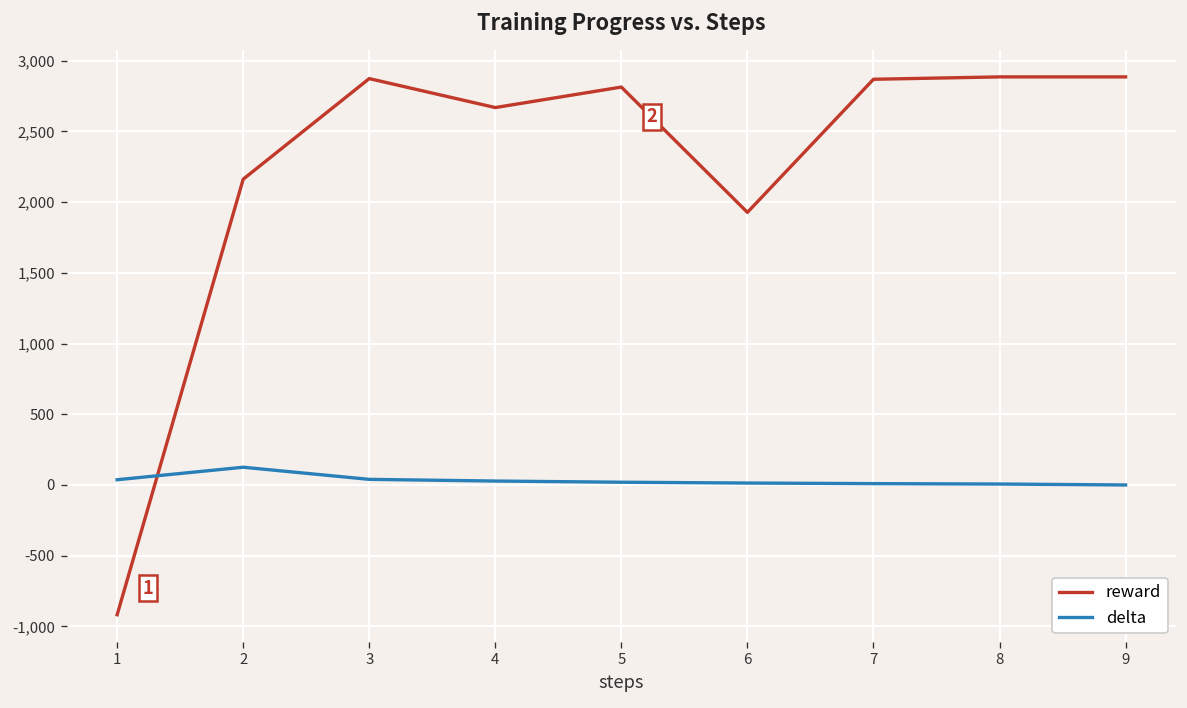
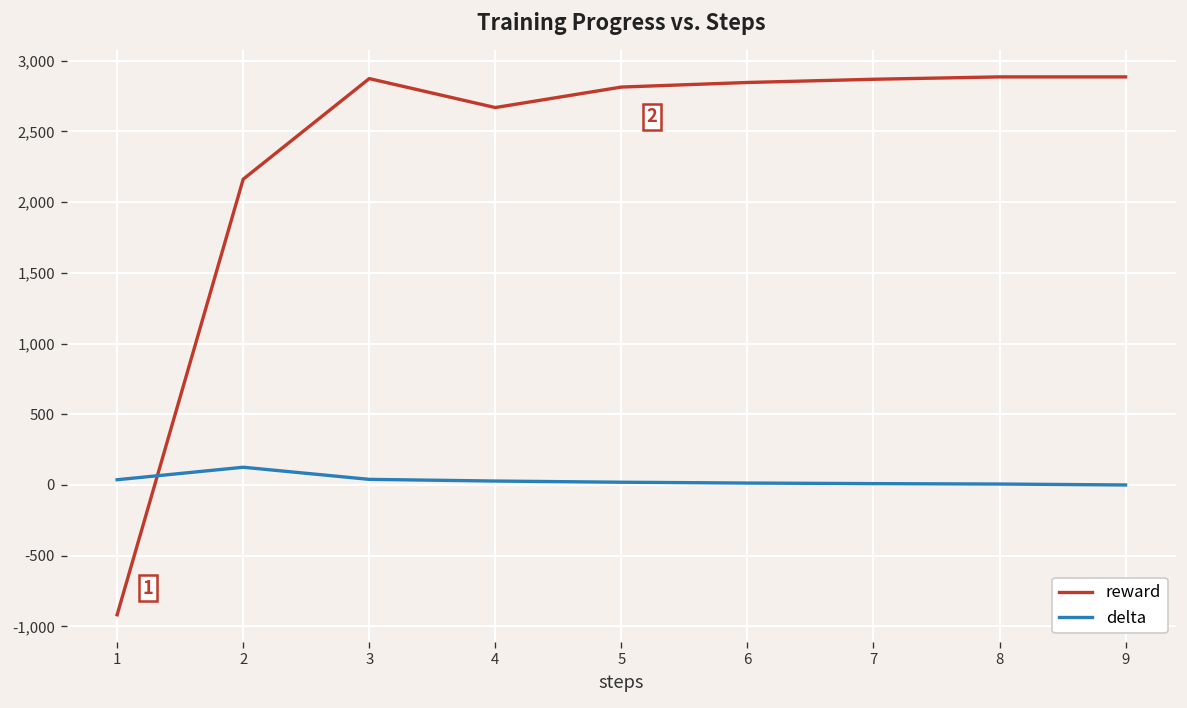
  {
    "reward": {
      "1": "-920",
      "2": "2,160",
      "3": "2,870",
      "4": "2,670",
      "5": "2,810",
-     "6": "1,930",
+     "6": "2,850",
      "7": "2,870",
      "8": "2,890",
      "9": "2,890"
    },
    "delta": {
      "1": "40",
      "2": "130",
      "3": "40",
      "4": "30",
      "5": "20",
      "6": "10",
      "7": "10",
      "8": "10",
      "9": "0"
    }
  }
